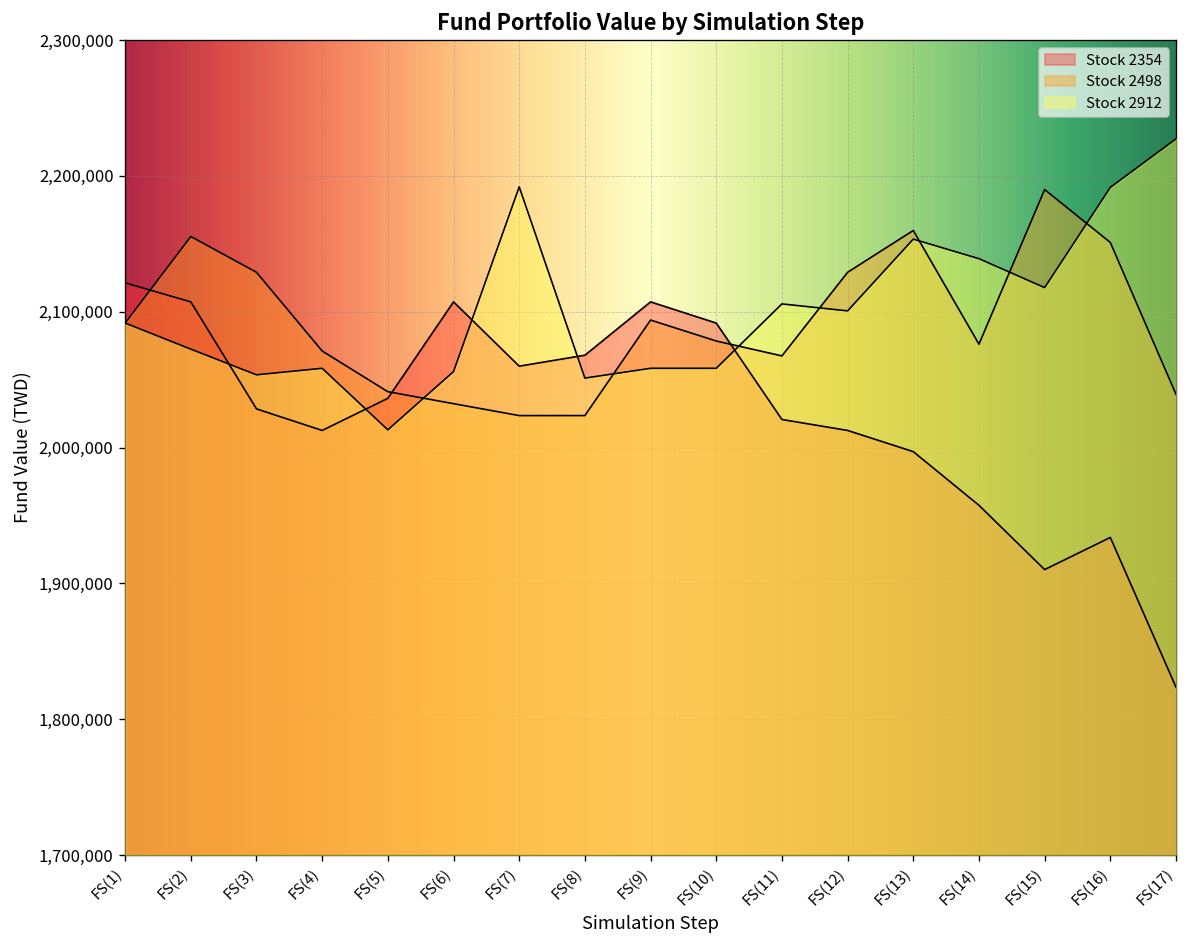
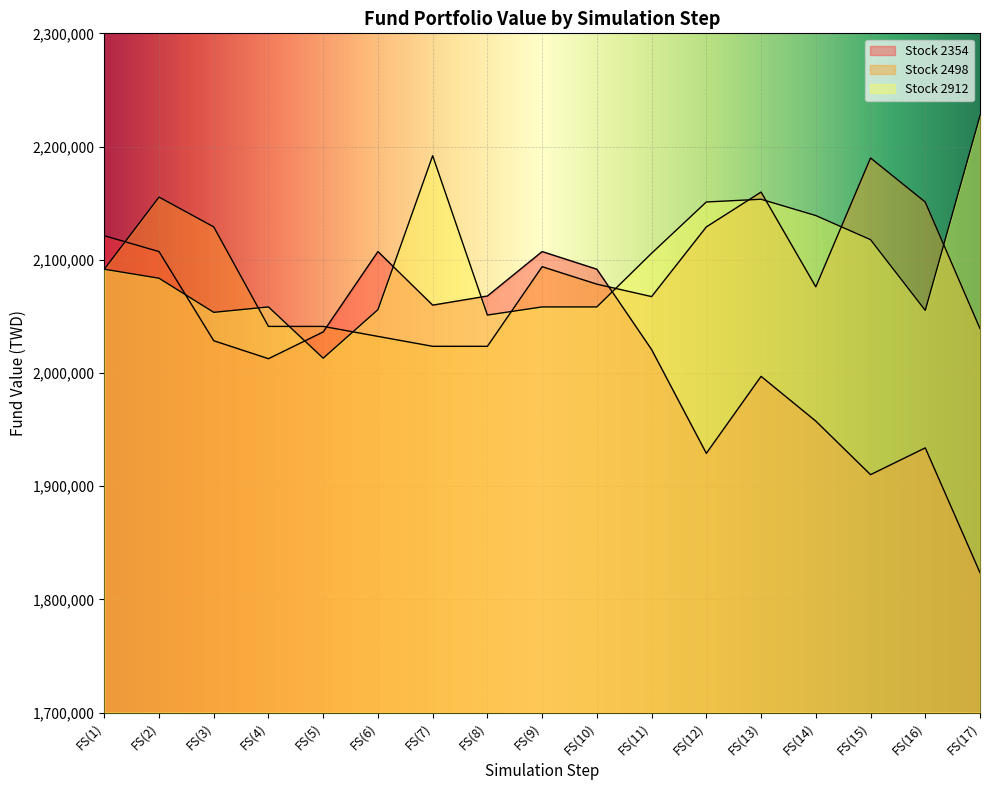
  {
    "Stock 2354": {
      "FS(1)": "2,121,000",
      "FS(2)": "2,107,000",
      "FS(3)": "2,028,000",
      "FS(4)": "2,013,000",
      "FS(5)": "2,036,000",
      "FS(6)": "2,107,000",
      "FS(7)": "2,060,000",
      "FS(8)": "2,068,000",
      "FS(9)": "2,107,000",
      "FS(10)": "2,092,000",
      "FS(11)": "2,021,000",
-     "FS(12)": "2,013,000",
+     "FS(12)": "1,929,000",
      "FS(13)": "1,997,000",
      "FS(14)": "1,957,000",
      "FS(15)": "1,910,000",
      "FS(16)": "1,934,000",
      "FS(17)": "1,824,000"
    },
    "Stock 2498": {
      "FS(2)": "2,155,000",
      "FS(3)": "2,129,000",
-     "FS(4)": "2,071,000",
+     "FS(4)": "2,041,000",
      "FS(5)": "2,041,000",
      "FS(6)": "2,032,000",
      "FS(7)": "2,024,000",
      "FS(8)": "2,024,000",
      "FS(9)": "2,094,000",
      "FS(10)": "2,078,000",
      "FS(11)": "2,067,000",
      "FS(12)": "2,129,000",
      "FS(13)": "2,160,000",
      "FS(14)": "2,076,000",
      "FS(15)": "2,190,000",
      "FS(16)": "2,151,000",
      "FS(17)": "2,039,000"
    },
    "Stock 2912": {
-     "FS(2)": "2,072,000",
+     "FS(2)": "2,084,000",
      "FS(3)": "2,054,000",
      "FS(4)": "2,058,000",
      "FS(5)": "2,013,000",
      "FS(6)": "2,056,000",
      "FS(7)": "2,192,000",
      "FS(8)": "2,051,000",
      "FS(9)": "2,058,000",
      "FS(10)": "2,058,000",
      "FS(11)": "2,106,000",
-     "FS(12)": "2,101,000",
+     "FS(12)": "2,151,000",
      "FS(13)": "2,153,000",
      "FS(14)": "2,139,000",
      "FS(15)": "2,118,000",
-     "FS(16)": "2,192,000",
+     "FS(16)": "2,055,000",
      "FS(17)": "2,227,000"
    }
  }
